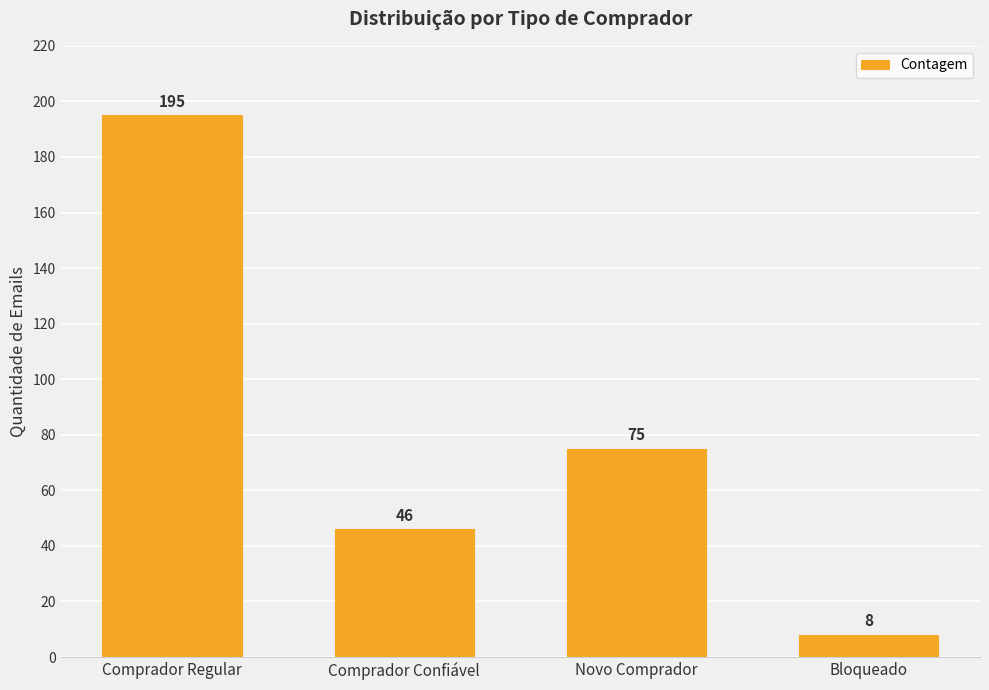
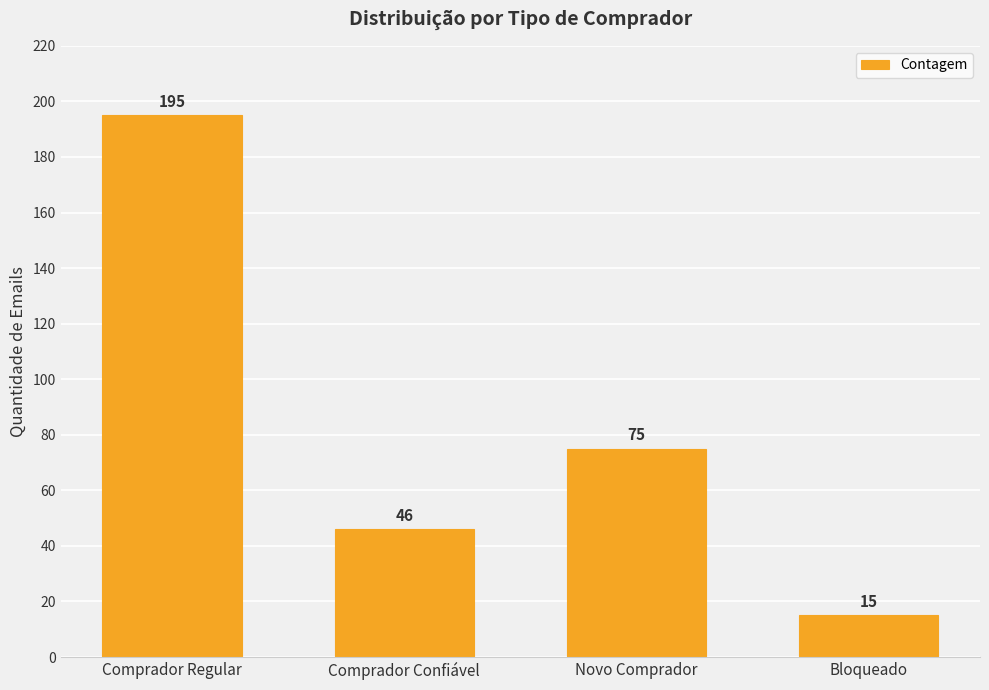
  {
    "Comprador Regular": 195,
    "Comprador Confiável": 46,
    "Novo Comprador": 75,
-   "Bloqueado": 8
+   "Bloqueado": 15
  }
